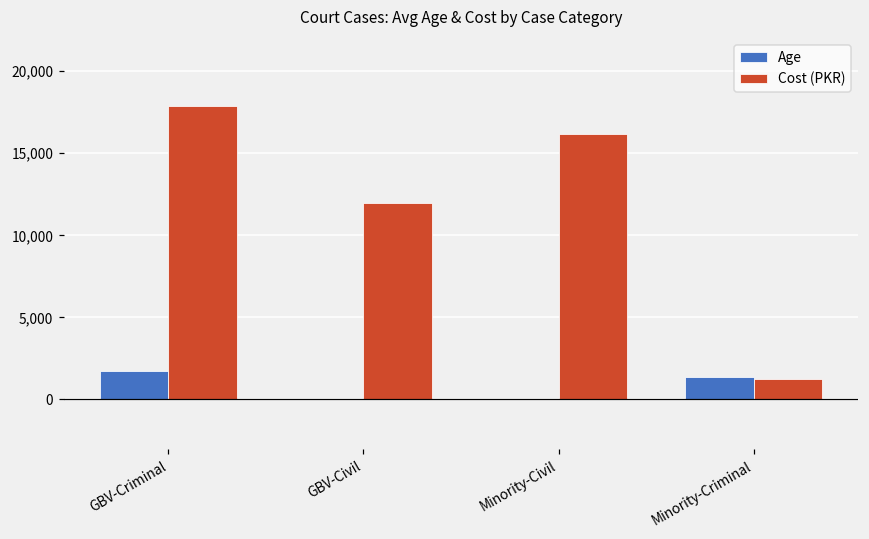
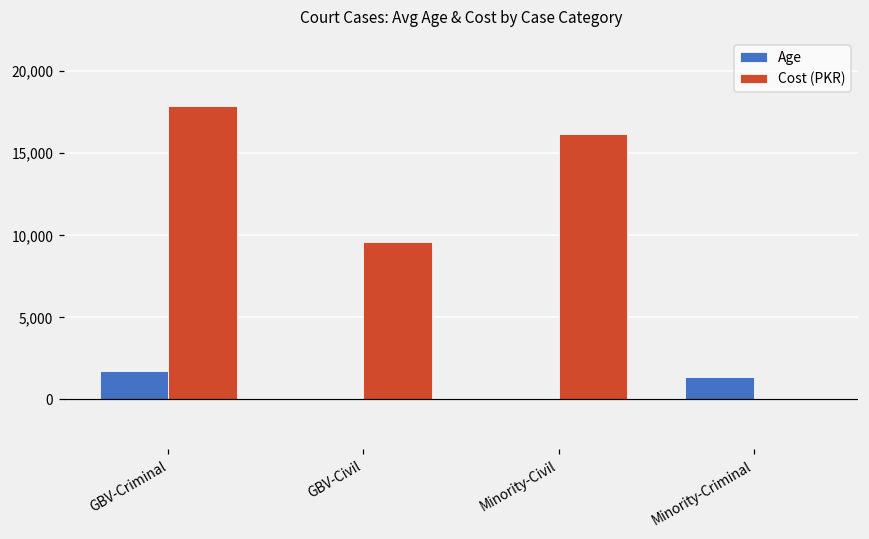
  {
    "Age": {
      "GBV-Criminal": "1,700",
      "Minority-Criminal": "1,400"
    },
    "Cost (PKR)": {
      "GBV-Criminal": "17,900",
-     "GBV-Civil": "12,000",
+     "GBV-Civil": "9,600",
      "Minority-Civil": "16,200",
-     "Minority-Criminal": "1,200"
+     "Minority-Criminal": "0"
    }
  }
